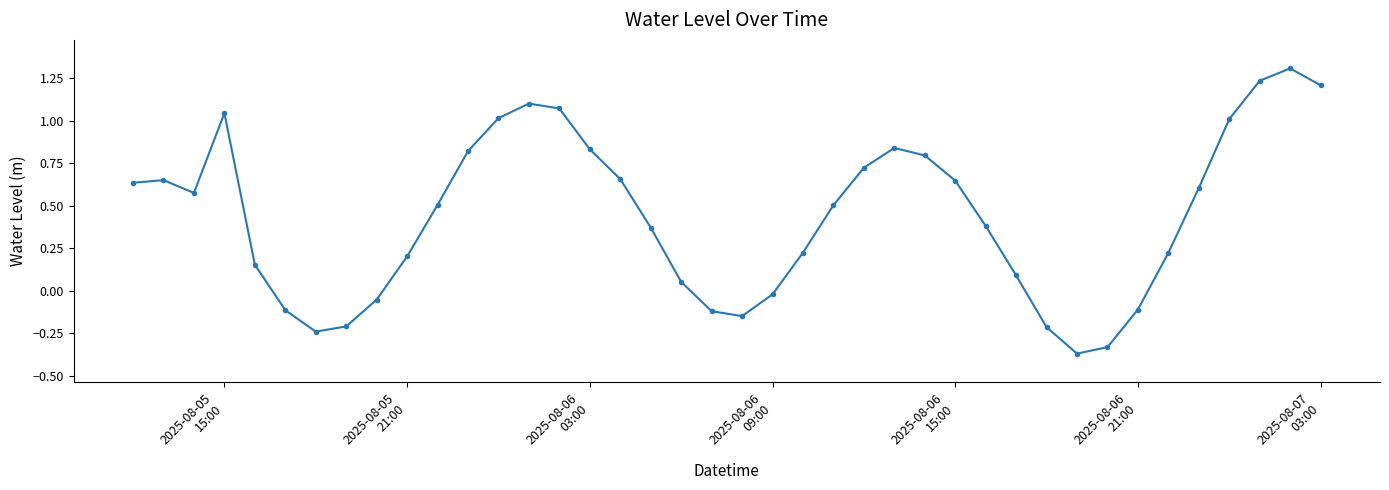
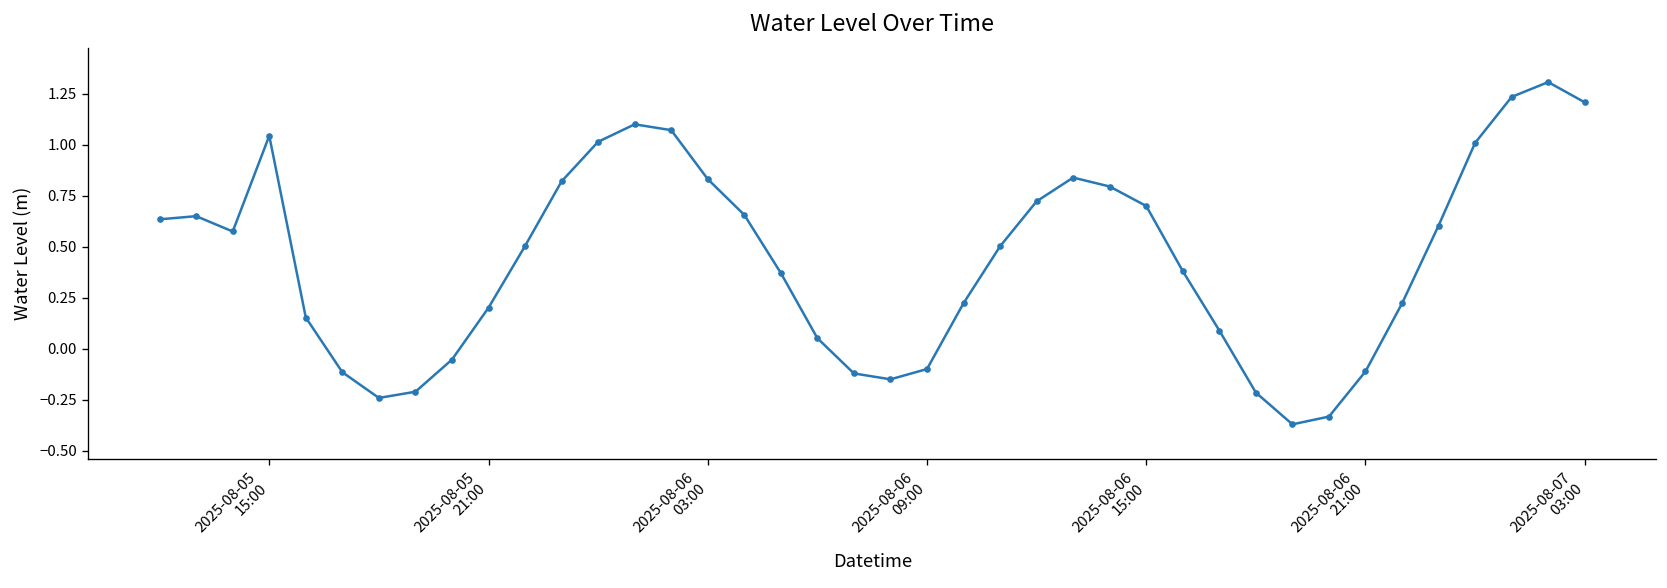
  {
    "2025-08-05 15:00": 1.04,
    "2025-08-05 21:00": 0.20,
    "2025-08-06 03:00": 0.83,
-   "2025-08-06 09:00": -0.02,
-   "2025-08-06 15:00": 0.65,
+   "2025-08-06 09:00": -0.10,
+   "2025-08-06 15:00": 0.70,
    "2025-08-06 21:00": -0.11,
    "2025-08-07 03:00": 1.21
  }
